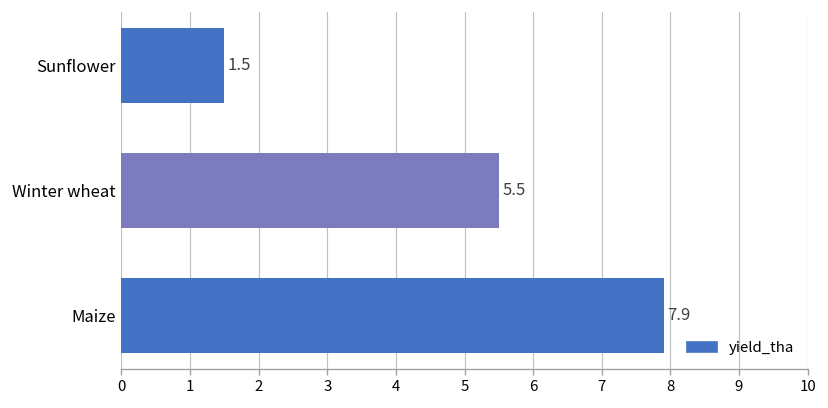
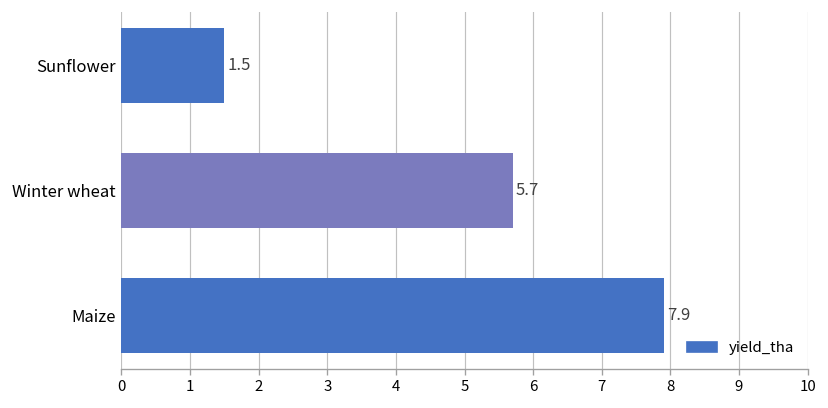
  {
    "Sunflower": 1.5,
-   "Winter wheat": 5.5,
+   "Winter wheat": 5.7,
    "Maize": 7.9
  }
